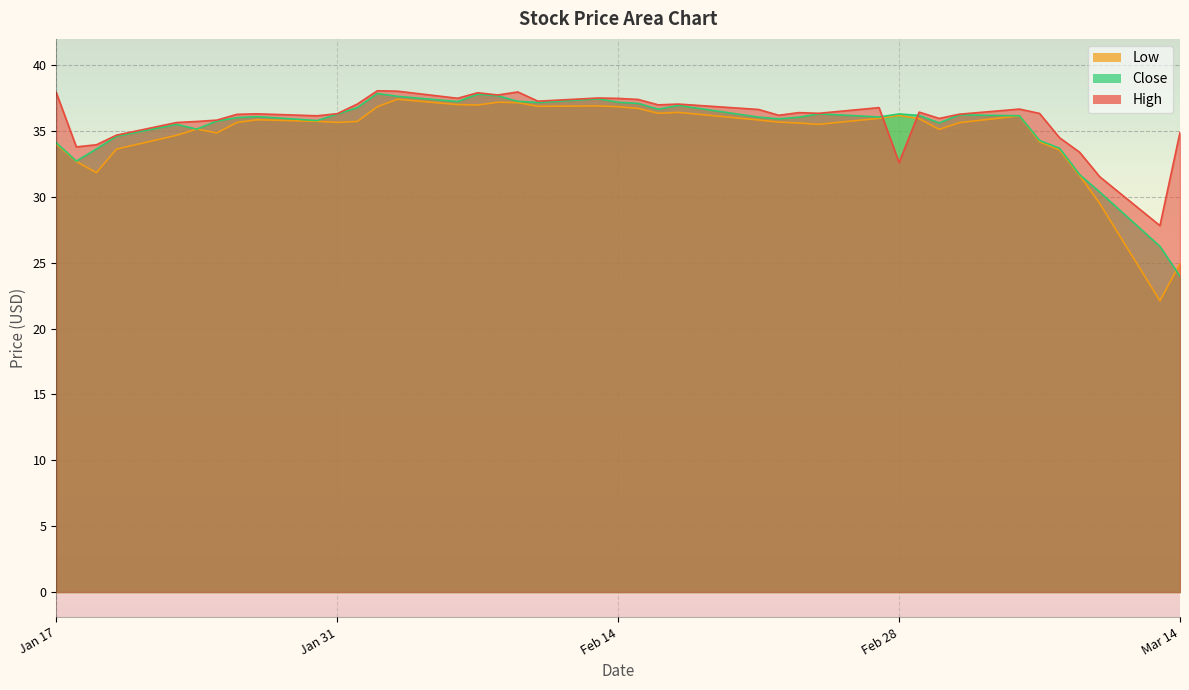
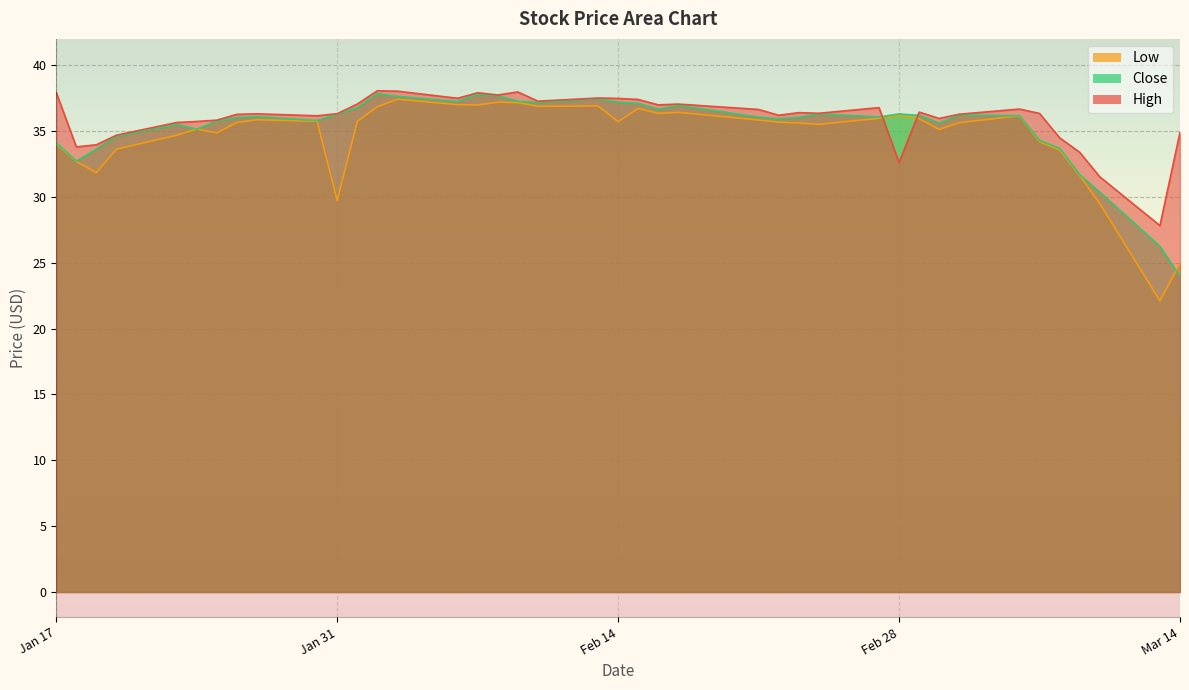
  {
    "Low": {
-     "Jan 31": 35.7,
-     "Feb 14": 36.8,
+     "Jan 31": 29.7,
+     "Feb 14": 35.7,
      "Mar 14": 24.9
    },
    "Close": {
      "Feb 14": 37.2,
      "Mar 14": 24.0
    },
    "High": {
      "Jan 17": 37.9,
      "Feb 14": 37.5,
      "Feb 28": 32.6,
      "Mar 14": 34.9
    }
  }
